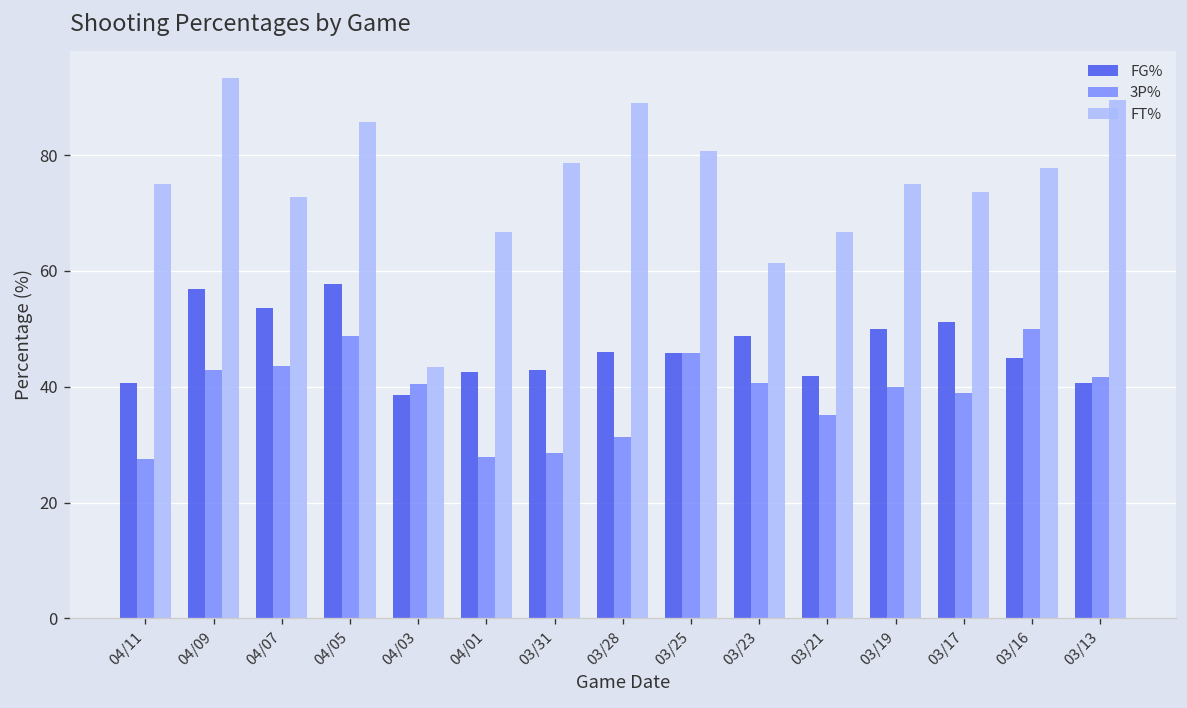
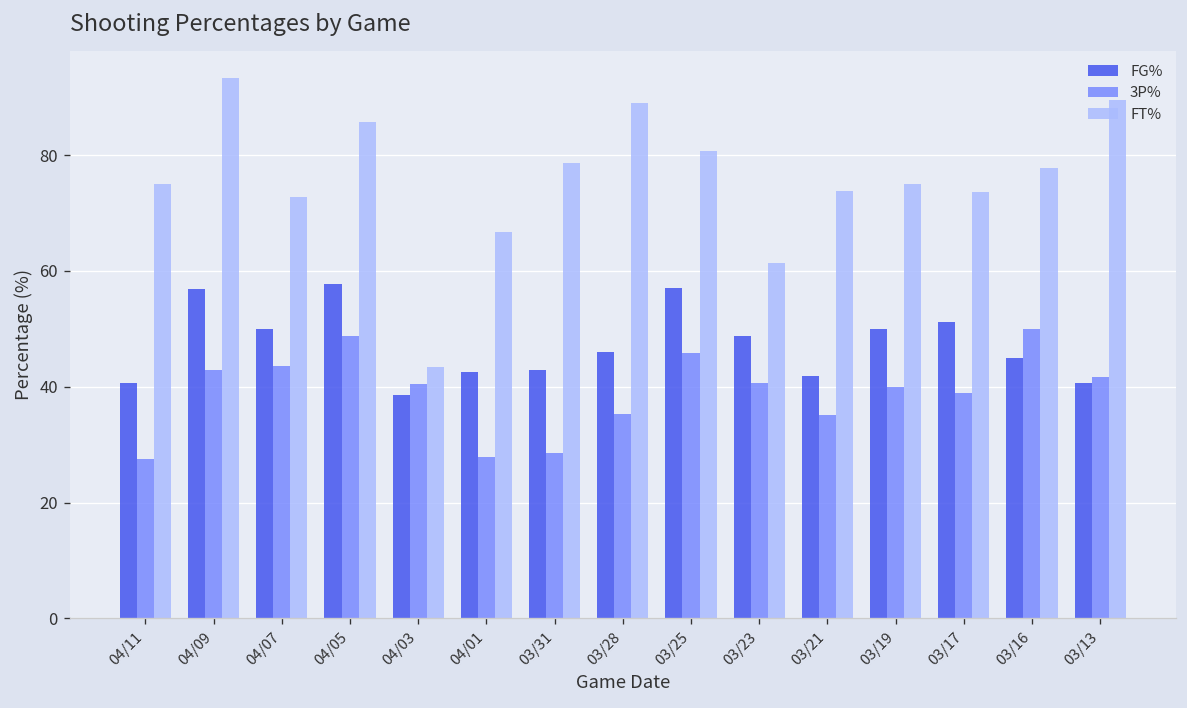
  {
    "FG%": {
      "04/11": 41,
      "04/09": 57,
-     "04/07": 54,
+     "04/07": 50,
      "04/05": 58,
      "04/03": 39,
      "04/01": 43,
      "03/31": 43,
      "03/28": 46,
-     "03/25": 46,
+     "03/25": 57,
      "03/23": 49,
      "03/21": 42,
      "03/19": 50,
      "03/17": 51,
      "03/16": 45,
      "03/13": 41
    },
    "3P%": {
      "04/11": 28,
      "04/09": 43,
      "04/07": 44,
      "04/05": 49,
      "04/03": 41,
      "04/01": 28,
      "03/31": 29,
-     "03/28": 31,
+     "03/28": 35,
      "03/25": 46,
      "03/23": 41,
      "03/21": 35,
      "03/19": 40,
      "03/17": 39,
      "03/16": 50,
      "03/13": 42
    },
    "FT%": {
      "04/11": 75,
      "04/09": 93,
      "04/07": 73,
      "04/05": 86,
      "04/03": 44,
      "04/01": 67,
      "03/31": 79,
      "03/28": 89,
      "03/25": 81,
      "03/23": 61,
-     "03/21": 67,
+     "03/21": 74,
      "03/19": 75,
      "03/17": 74,
      "03/16": 78,
      "03/13": 90
    }
  }
